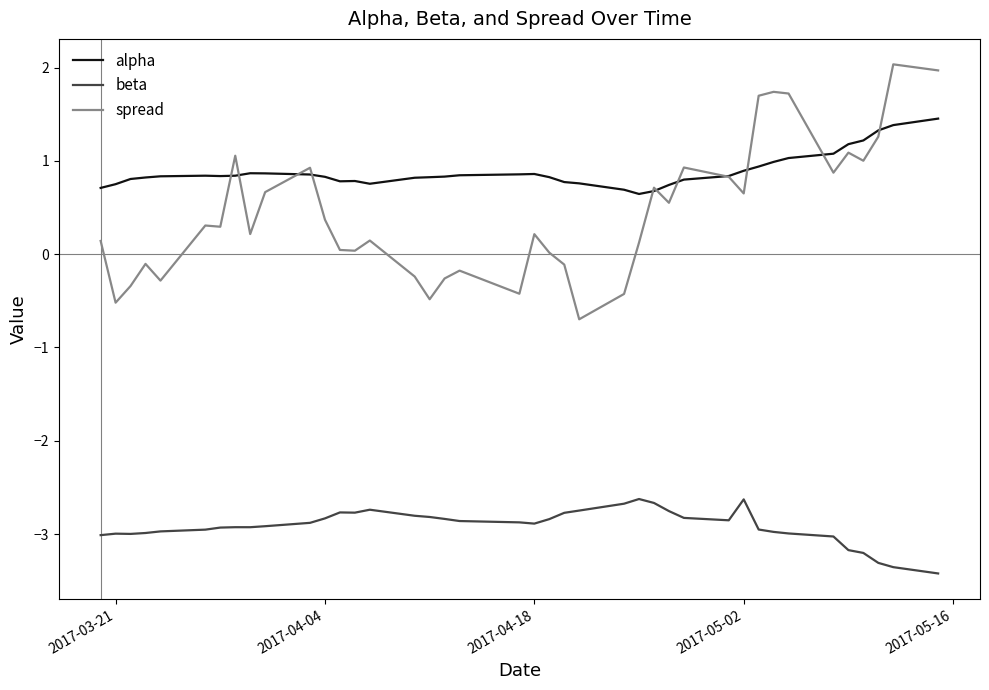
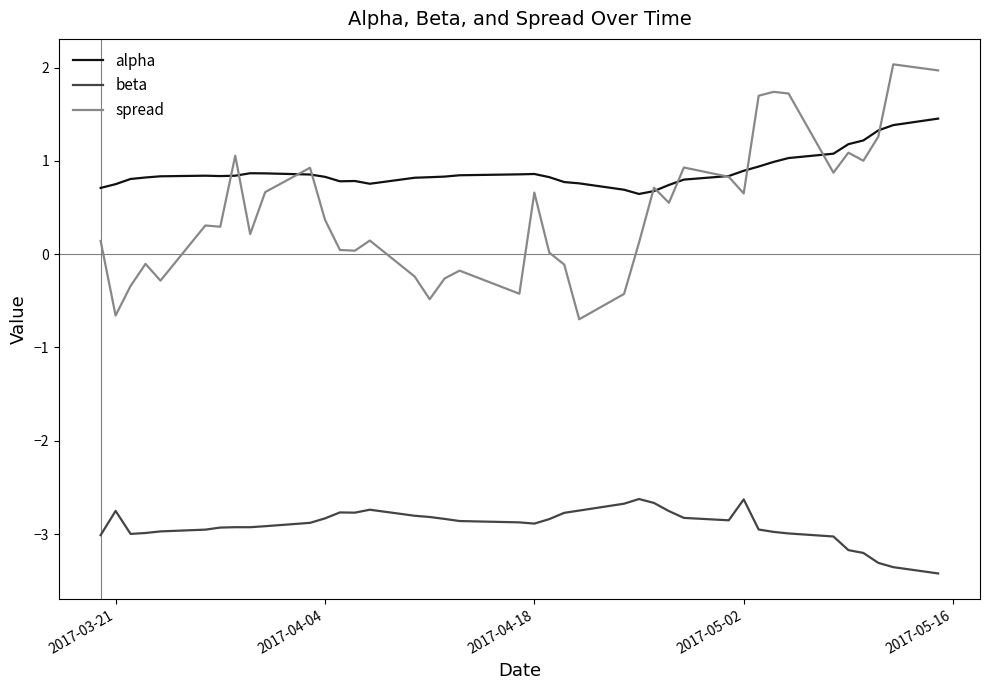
  {
    "alpha": {
      "2017-03-21": 0.8,
      "2017-04-04": 0.8,
      "2017-04-18": 0.9,
      "2017-05-02": 0.9
    },
    "beta": {
-     "2017-03-21": -3.0,
+     "2017-03-21": -2.8,
      "2017-04-04": -2.8,
      "2017-04-18": -2.9,
      "2017-05-02": -2.6
    },
    "spread": {
-     "2017-03-21": -0.5,
+     "2017-03-21": -0.7,
      "2017-04-04": 0.4,
-     "2017-04-18": 0.2,
+     "2017-04-18": 0.7,
      "2017-05-02": 0.7
    }
  }
